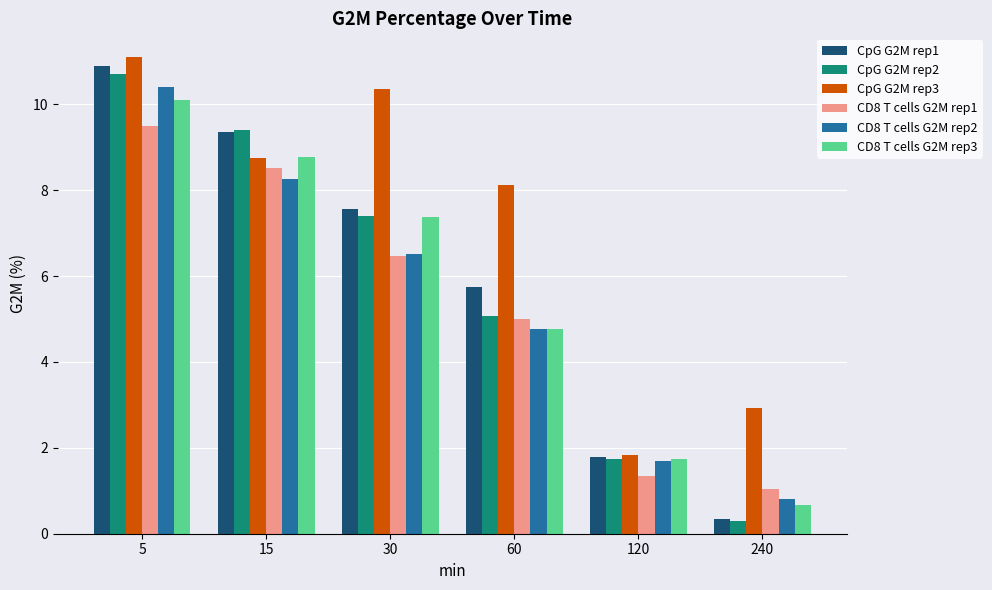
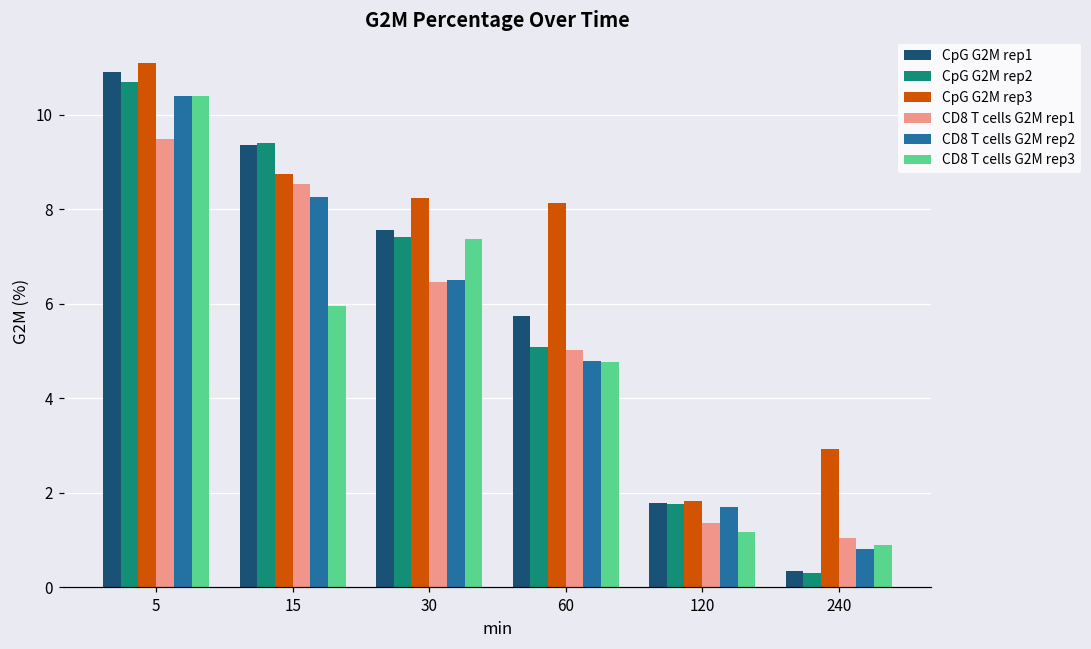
  {
    "CpG G2M rep3": {
      "5": 11.1,
      "15": 8.8,
-     "30": 10.4,
+     "30": 8.2,
      "60": 8.1,
      "120": 1.8,
      "240": 2.9
    },
    "CD8 T cells G2M rep1": {
      "5": 9.5,
      "15": 8.5,
      "30": 6.5,
      "60": 5.0,
      "120": 1.4,
      "240": 1.0
    },
    "CD8 T cells G2M rep3": {
-     "5": 10.1,
-     "15": 8.8,
+     "5": 10.4,
+     "15": 6.0,
      "30": 7.4,
      "60": 4.8,
-     "120": 1.8,
-     "240": 0.7
+     "120": 1.2,
+     "240": 0.9
    }
  }
